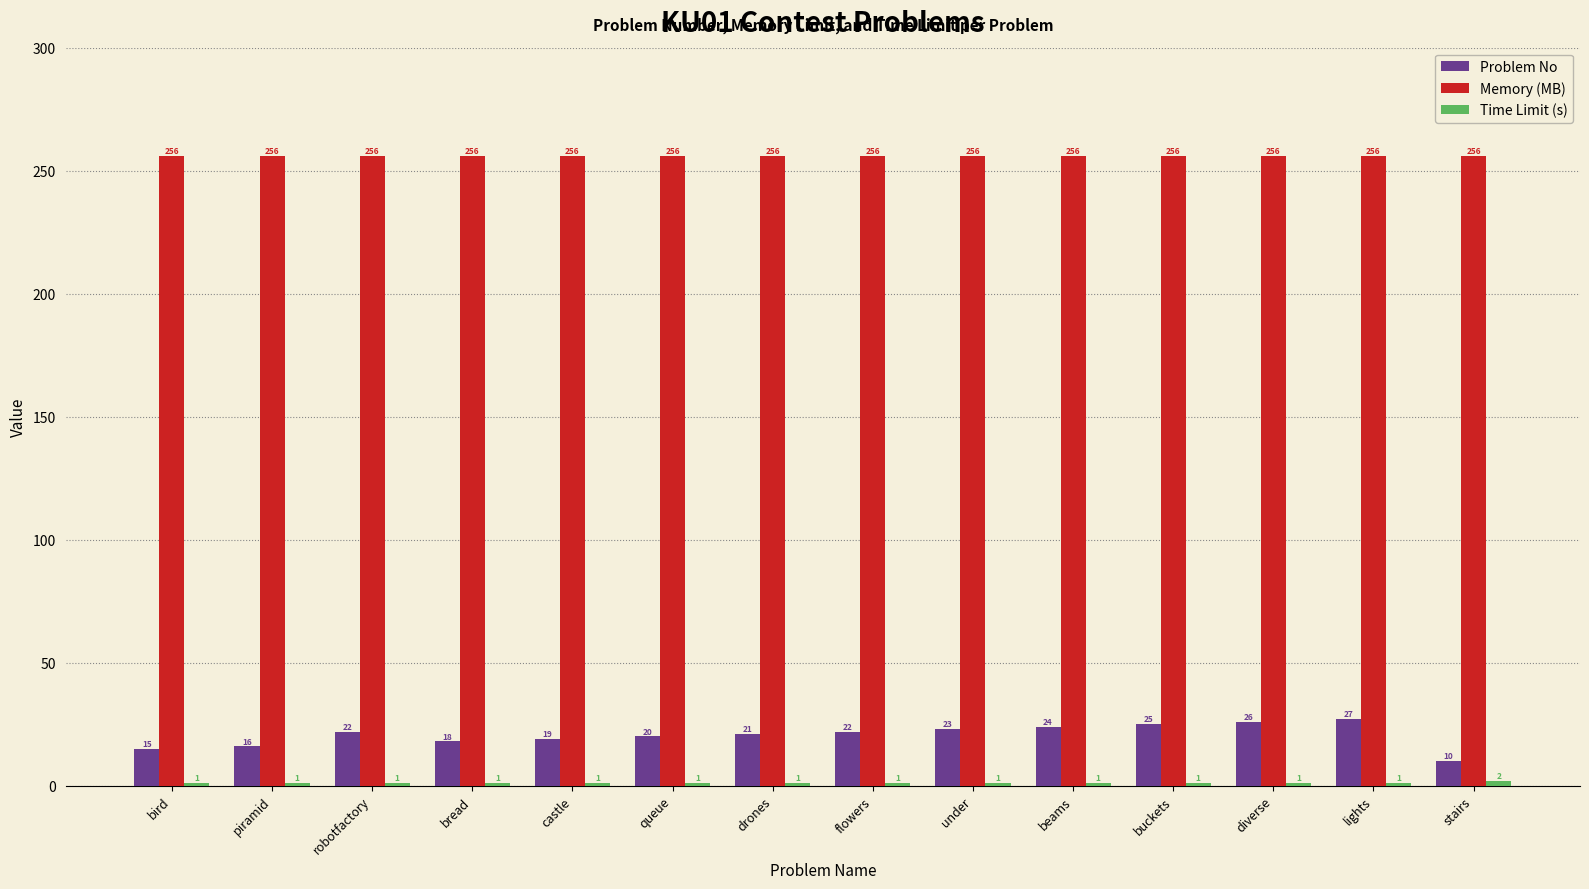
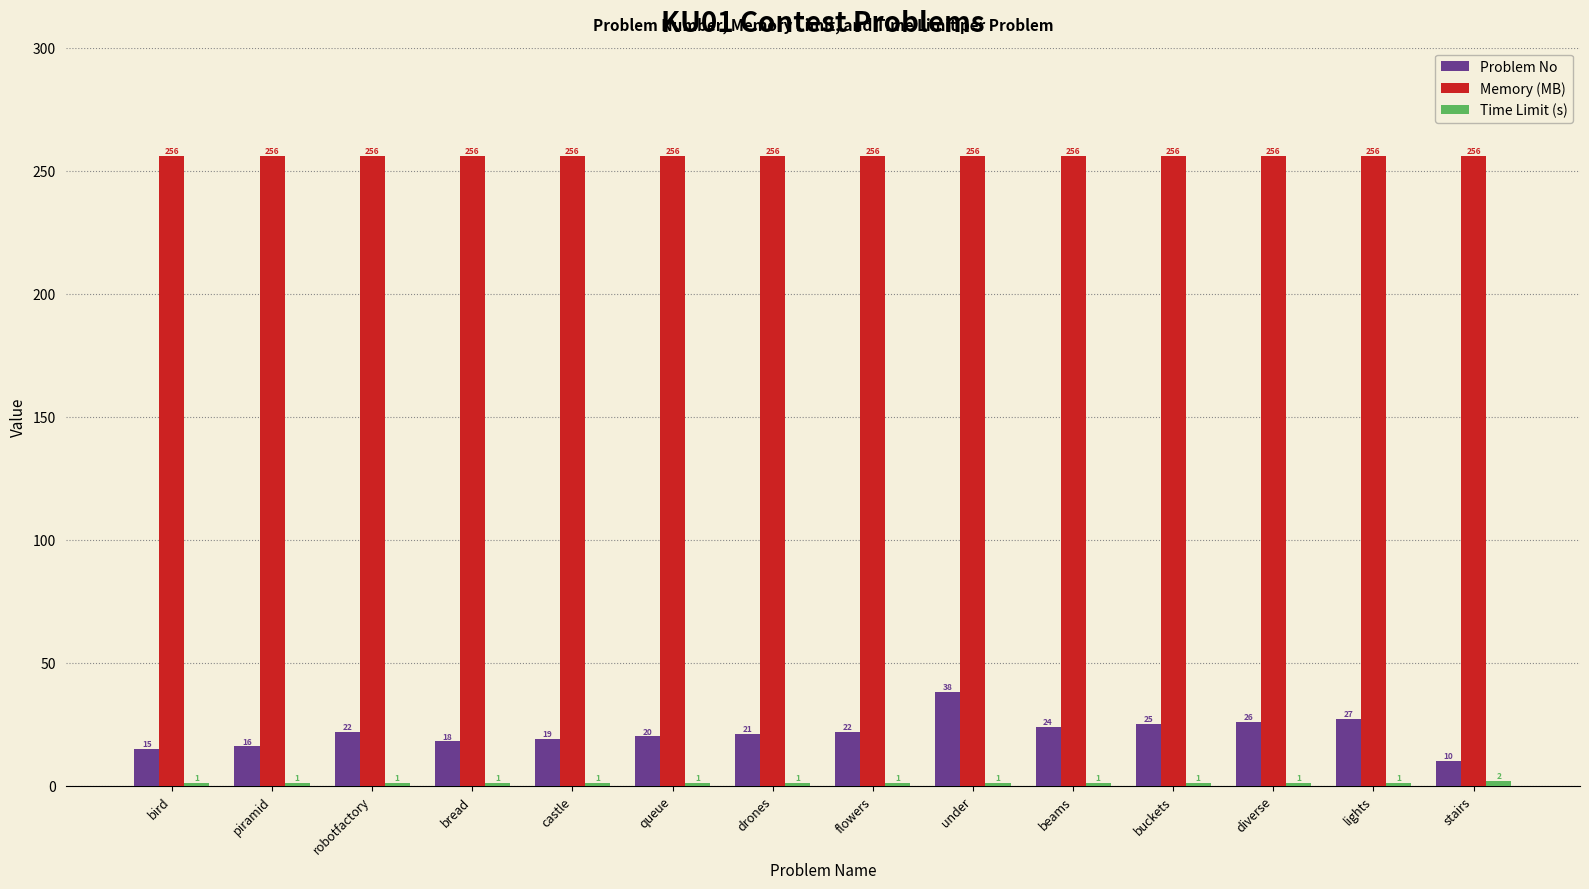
  {
    "Problem No": {
      "bird": 15,
      "piramid": 16,
      "robotfactory": 22,
      "bread": 18,
      "castle": 19,
      "queue": 20,
      "drones": 21,
      "flowers": 22,
-     "under": 23,
+     "under": 38,
      "beams": 24,
      "buckets": 25,
      "diverse": 26,
      "lights": 27,
      "stairs": 10
    },
    "Memory (MB)": {
      "bird": 256,
      "piramid": 256,
      "robotfactory": 256,
      "bread": 256,
      "castle": 256,
      "queue": 256,
      "drones": 256,
      "flowers": 256,
      "under": 256,
      "beams": 256,
      "buckets": 256,
      "diverse": 256,
      "lights": 256,
      "stairs": 256
    },
    "Time Limit (s)": {
      "bird": 1,
      "piramid": 1,
      "robotfactory": 1,
      "bread": 1,
      "castle": 1,
      "queue": 1,
      "drones": 1,
      "flowers": 1,
      "under": 1,
      "beams": 1,
      "buckets": 1,
      "diverse": 1,
      "lights": 1,
      "stairs": 2
    }
  }
